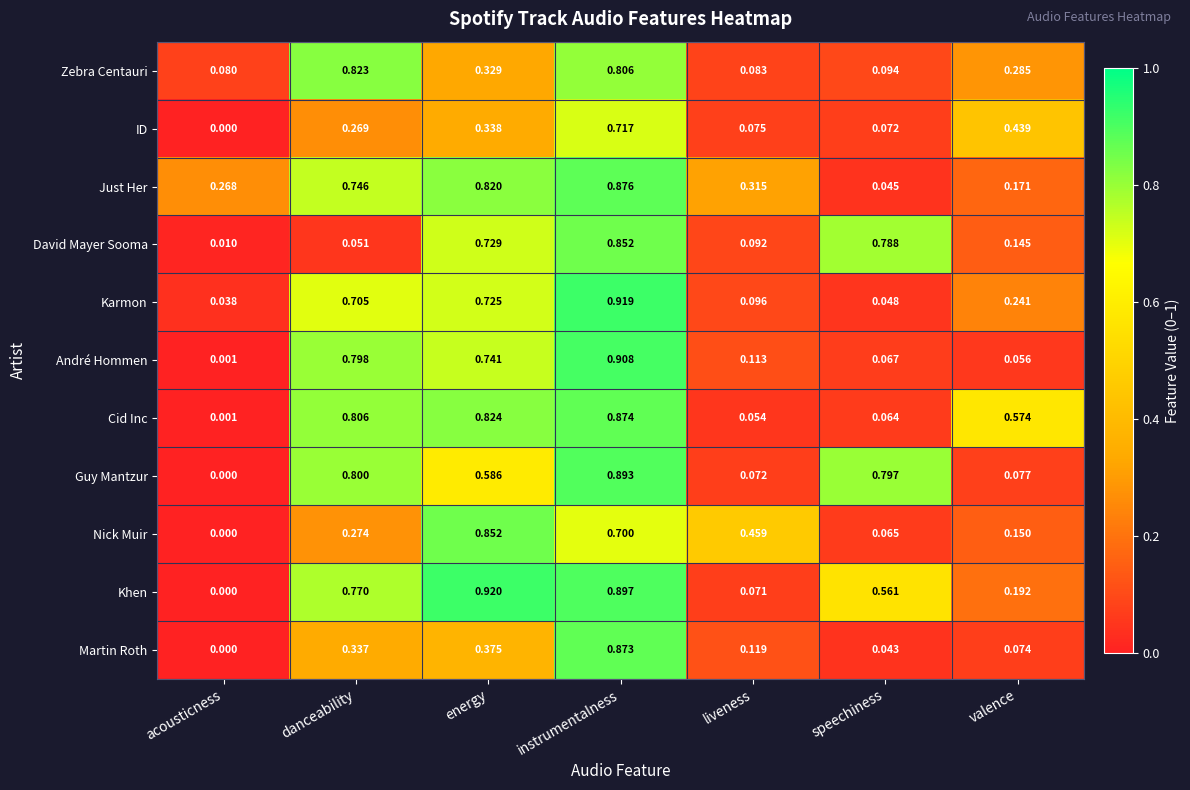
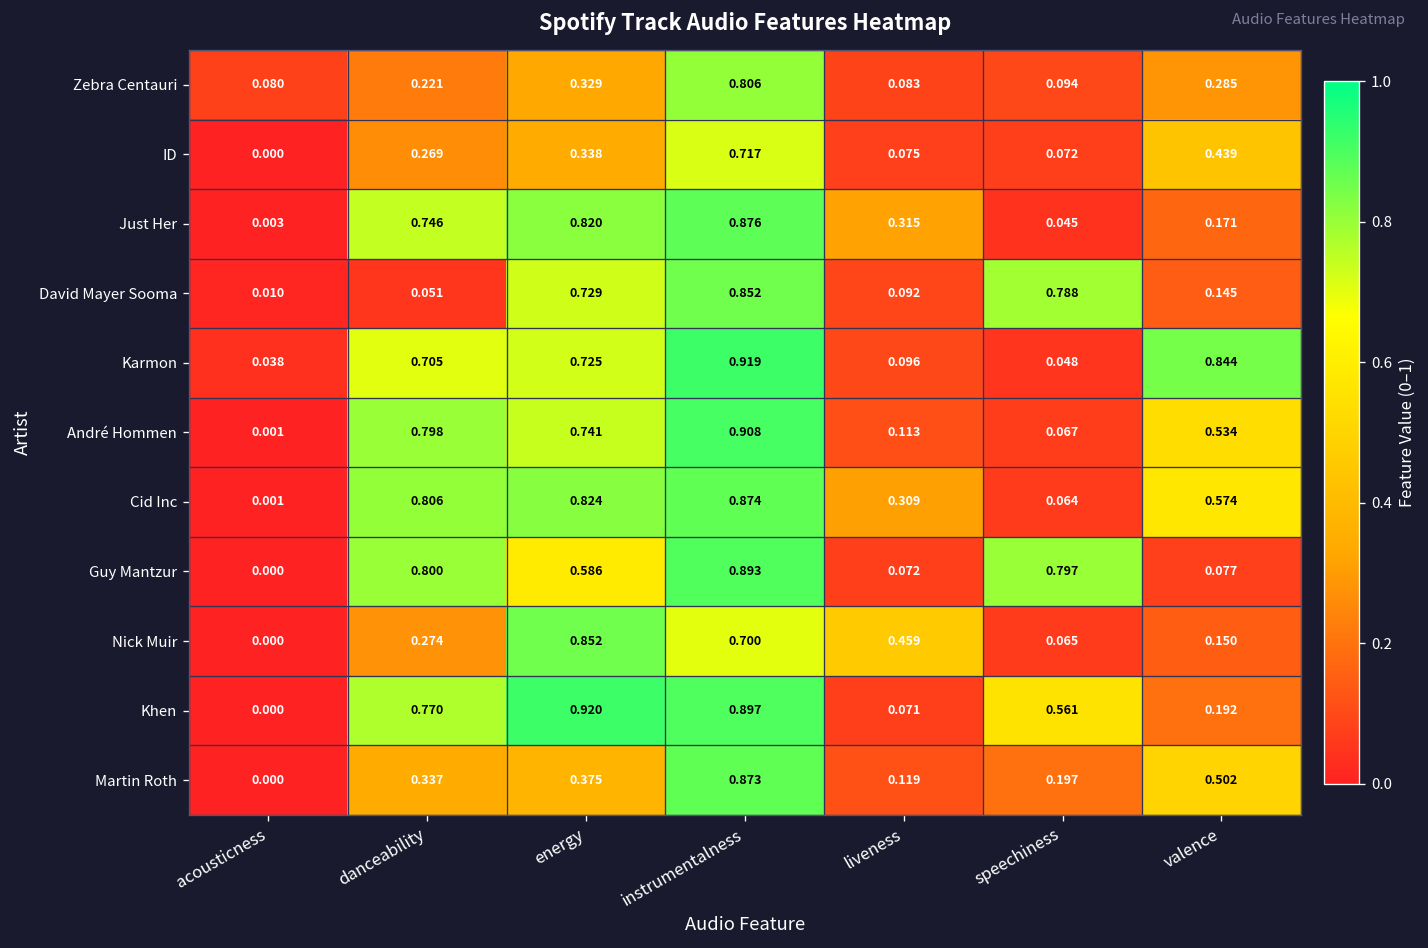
  {
    "Zebra Centauri": {
      "acousticness": 0.080,
-     "danceability": 0.823,
+     "danceability": 0.221,
      "energy": 0.329,
      "instrumentalness": 0.806,
      "liveness": 0.083,
      "speechiness": 0.094,
      "valence": 0.285
    },
    "ID": {
      "acousticness": 0.000,
      "danceability": 0.269,
      "energy": 0.338,
      "instrumentalness": 0.717,
      "liveness": 0.075,
      "speechiness": 0.072,
      "valence": 0.439
    },
    "Just Her": {
-     "acousticness": 0.268,
+     "acousticness": 0.003,
      "danceability": 0.746,
      "energy": 0.820,
      "instrumentalness": 0.876,
      "liveness": 0.315,
      "speechiness": 0.045,
      "valence": 0.171
    },
    "David Mayer Sooma": {
      "acousticness": 0.010,
      "danceability": 0.051,
      "energy": 0.729,
      "instrumentalness": 0.852,
      "liveness": 0.092,
      "speechiness": 0.788,
      "valence": 0.145
    },
    "Karmon": {
      "acousticness": 0.038,
      "danceability": 0.705,
      "energy": 0.725,
      "instrumentalness": 0.919,
      "liveness": 0.096,
      "speechiness": 0.048,
-     "valence": 0.241
+     "valence": 0.844
    },
    "André Hommen": {
      "acousticness": 0.001,
      "danceability": 0.798,
      "energy": 0.741,
      "instrumentalness": 0.908,
      "liveness": 0.113,
      "speechiness": 0.067,
-     "valence": 0.056
+     "valence": 0.534
    },
    "Cid Inc": {
      "acousticness": 0.001,
      "danceability": 0.806,
      "energy": 0.824,
      "instrumentalness": 0.874,
-     "liveness": 0.054,
+     "liveness": 0.309,
      "speechiness": 0.064,
      "valence": 0.574
    },
    "Guy Mantzur": {
      "acousticness": 0.000,
      "danceability": 0.800,
      "energy": 0.586,
      "instrumentalness": 0.893,
      "liveness": 0.072,
      "speechiness": 0.797,
      "valence": 0.077
    },
    "Nick Muir": {
      "acousticness": 0.000,
      "danceability": 0.274,
      "energy": 0.852,
      "instrumentalness": 0.700,
      "liveness": 0.459,
      "speechiness": 0.065,
      "valence": 0.150
    },
    "Khen": {
      "acousticness": 0.000,
      "danceability": 0.770,
      "energy": 0.920,
      "instrumentalness": 0.897,
      "liveness": 0.071,
      "speechiness": 0.561,
      "valence": 0.192
    },
    "Martin Roth": {
      "acousticness": 0.000,
      "danceability": 0.337,
      "energy": 0.375,
      "instrumentalness": 0.873,
      "liveness": 0.119,
-     "speechiness": 0.043,
-     "valence": 0.074
+     "speechiness": 0.197,
+     "valence": 0.502
    }
  }
